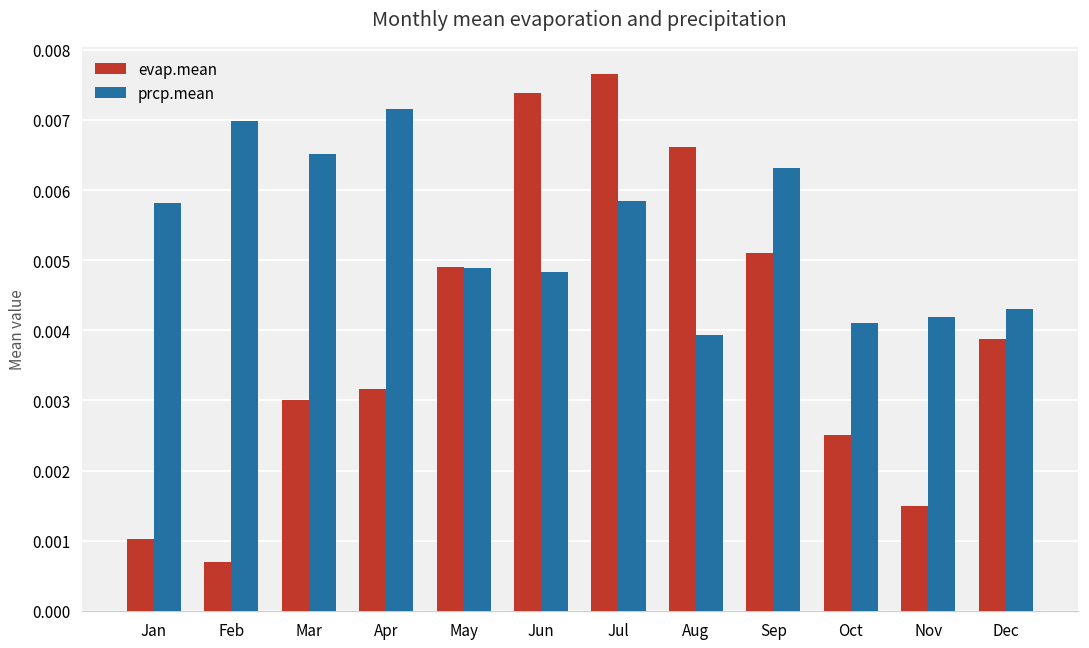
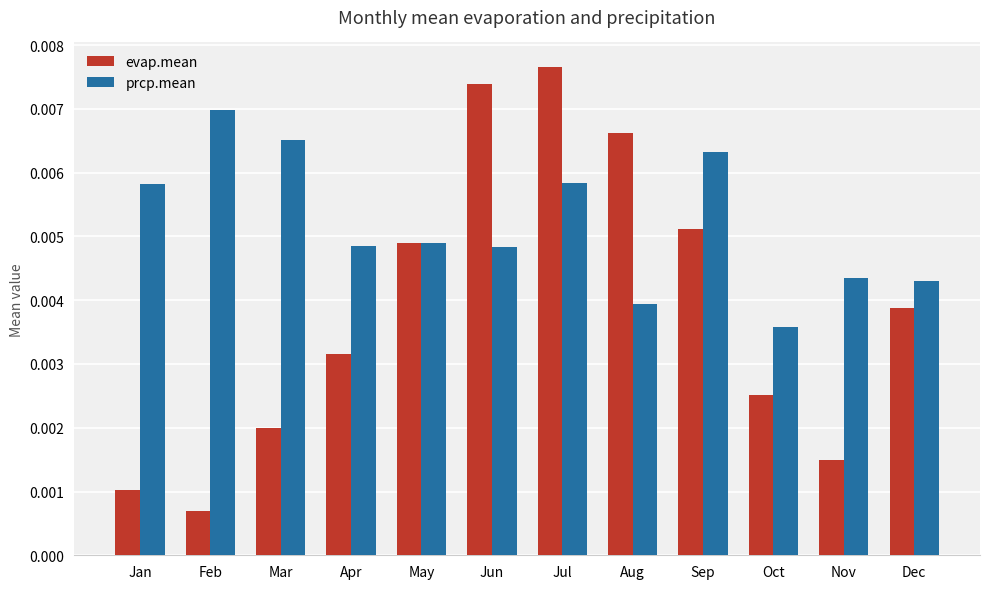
  {
    "evap.mean": {
      "Jan": 0.001,
      "Feb": 0.0007,
-     "Mar": 0.003,
+     "Mar": 0.002,
      "Apr": 0.0032,
      "May": 0.0049,
      "Jun": 0.0074,
      "Jul": 0.0077,
      "Aug": 0.0066,
      "Sep": 0.0051,
      "Oct": 0.0025,
      "Nov": 0.0015,
      "Dec": 0.0039
    },
    "prcp.mean": {
      "Jan": 0.0058,
      "Feb": 0.0070,
      "Mar": 0.0065,
-     "Apr": 0.0072,
+     "Apr": 0.0049,
      "May": 0.0049,
      "Jun": 0.0048,
      "Jul": 0.0058,
      "Aug": 0.0039,
      "Sep": 0.0063,
-     "Oct": 0.0041,
-     "Nov": 0.0042,
+     "Oct": 0.0036,
+     "Nov": 0.0044,
      "Dec": 0.0043
    }
  }
